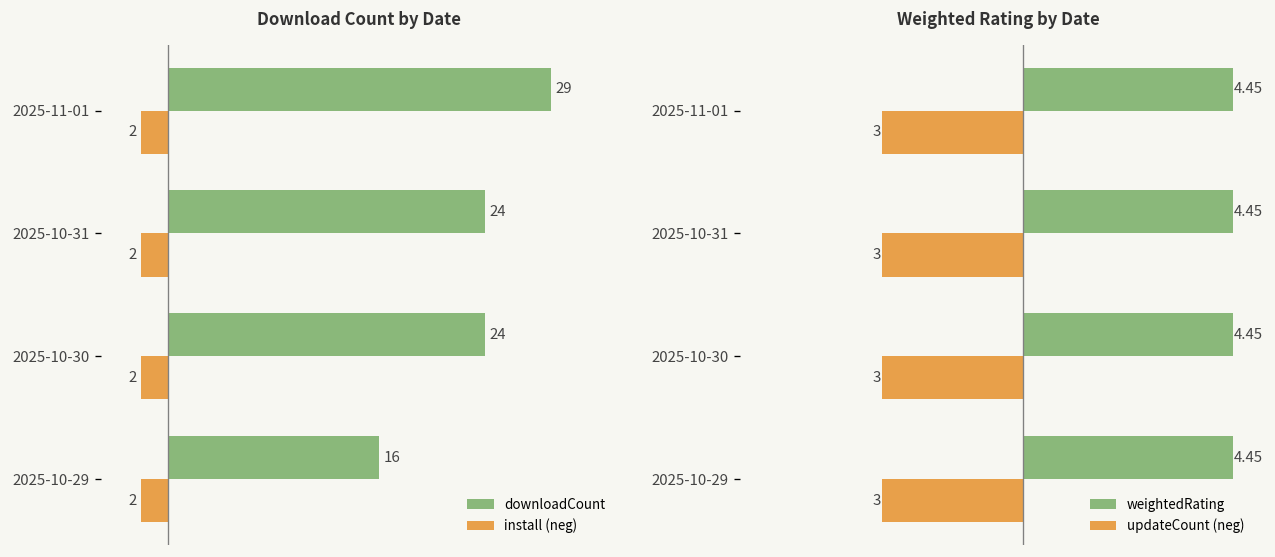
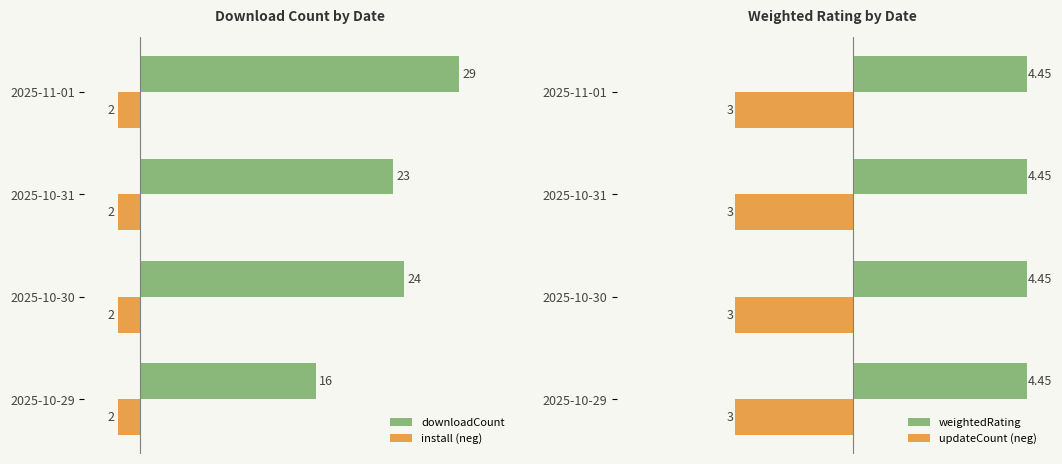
  {
    "Download Count by Date": {
      "downloadCount": {
        "2025-11-01": 29,
-       "2025-10-31": 24,
+       "2025-10-31": 23,
        "2025-10-30": 24,
        "2025-10-29": 16
      }
    },
    "Weighted Rating by Date": {
      "weightedRating": {
        "2025-11-01": 4.45,
        "2025-10-31": 4.45,
        "2025-10-30": 4.45,
        "2025-10-29": 4.45
      }
    }
  }
